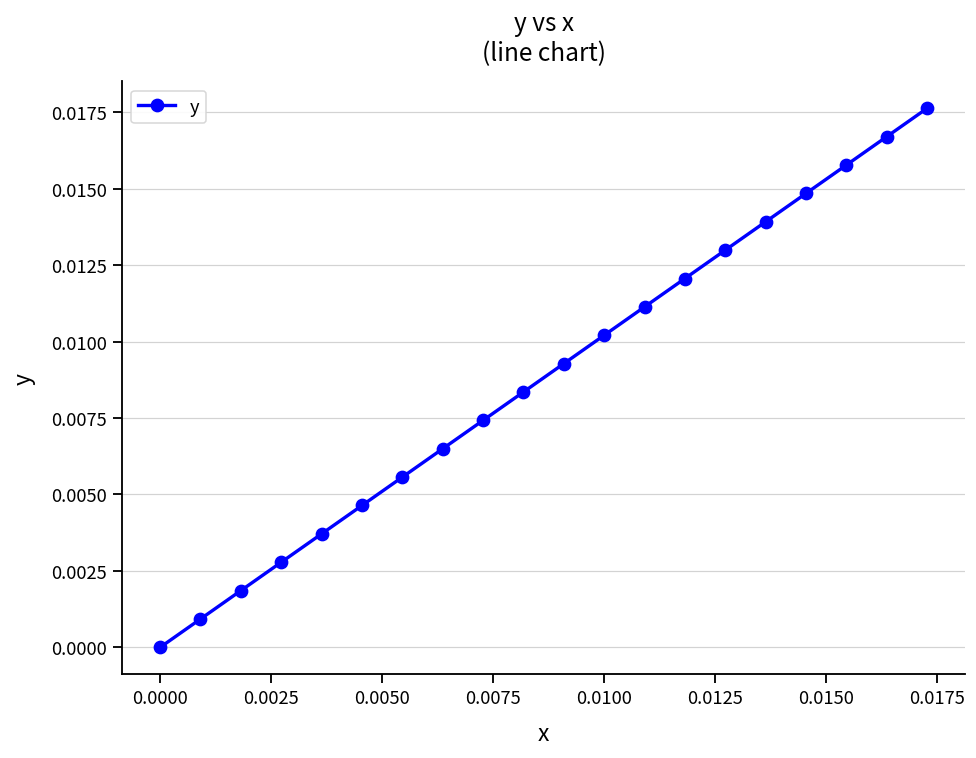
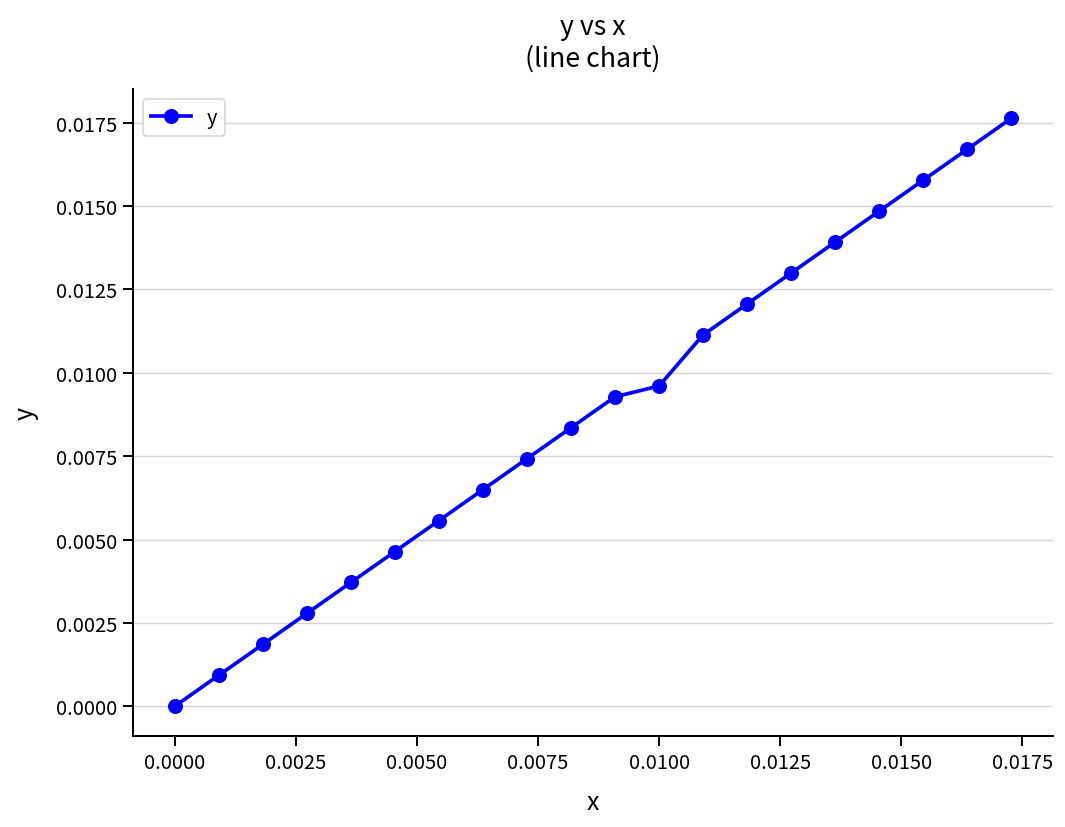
  {
    "0.0000": 0.0000,
-   "0.0100": 0.0102
+   "0.0100": 0.0096
  }
